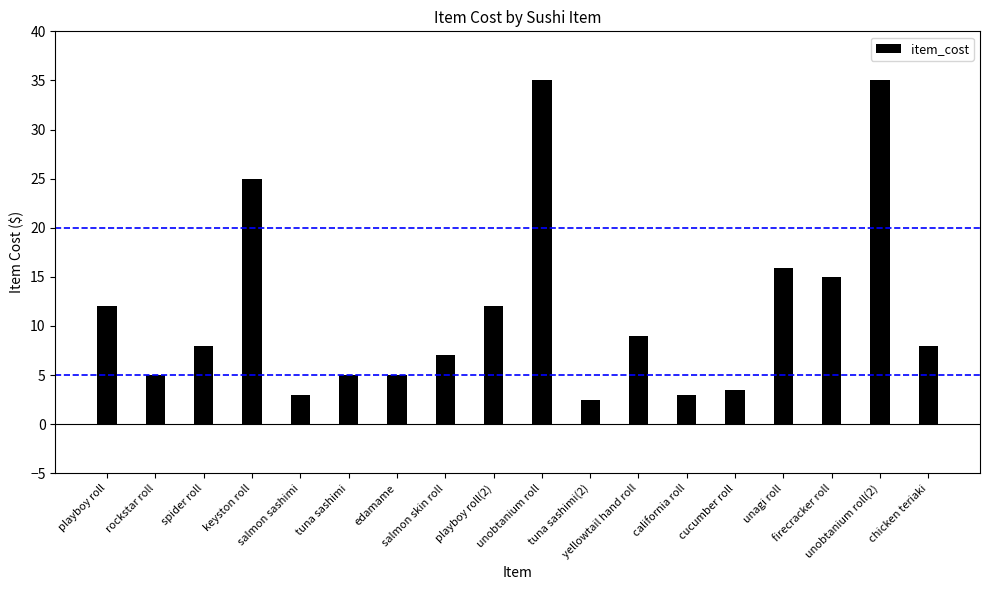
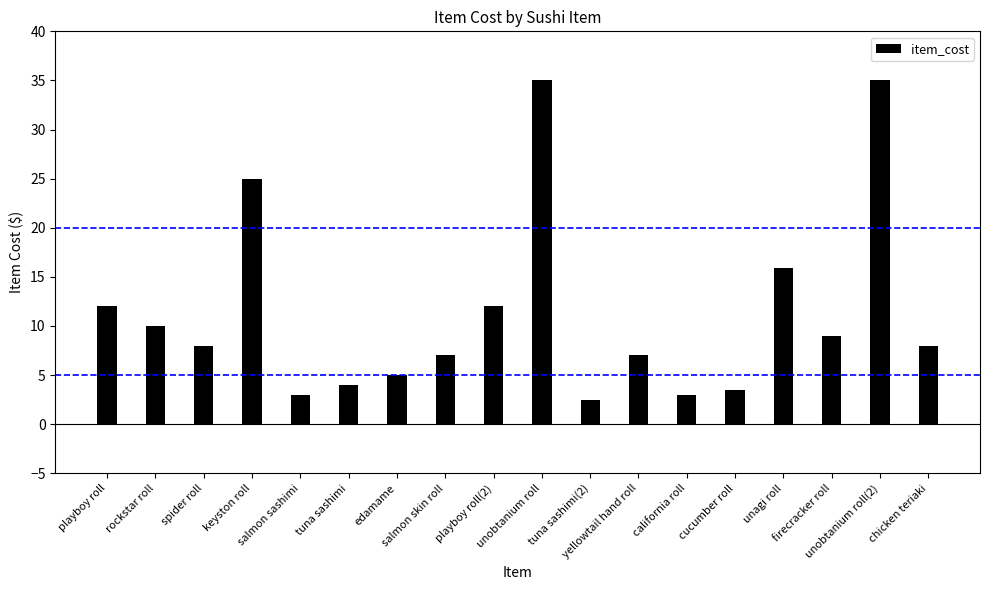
  {
    "playboy roll": 12,
-   "rockstar roll": 5,
+   "rockstar roll": 10,
    "spider roll": 8,
    "keyston roll": 25,
    "salmon sashimi": 3,
-   "tuna sashimi": 5,
+   "tuna sashimi": 4,
    "edamame": 5,
    "salmon skin roll": 7,
    "playboy roll(2)": 12,
    "unobtanium roll": 35,
    "tuna sashimi(2)": 3,
-   "yellowtail hand roll": 9,
+   "yellowtail hand roll": 7,
    "california roll": 3,
    "cucumber roll": 4,
    "unagi roll": 16,
-   "firecracker roll": 15,
+   "firecracker roll": 9,
    "unobtanium roll(2)": 35,
    "chicken teriaki": 8
  }
